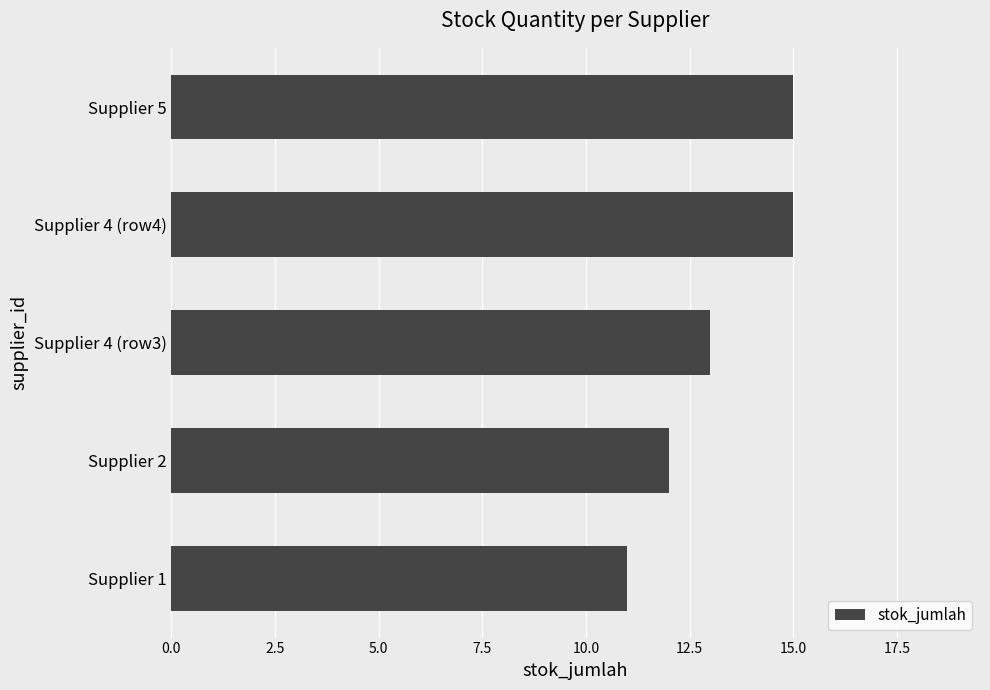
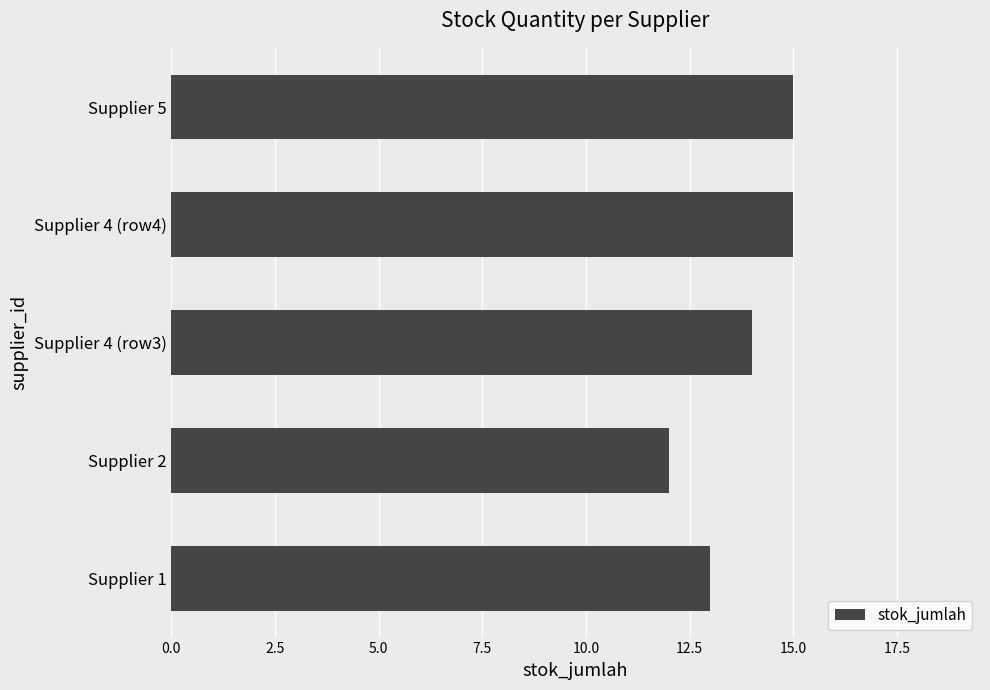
  {
    "Supplier 5": 15,
    "Supplier 4 (row4)": 15,
-   "Supplier 4 (row3)": 13,
+   "Supplier 4 (row3)": 14,
    "Supplier 2": 12,
-   "Supplier 1": 11
+   "Supplier 1": 13
  }
